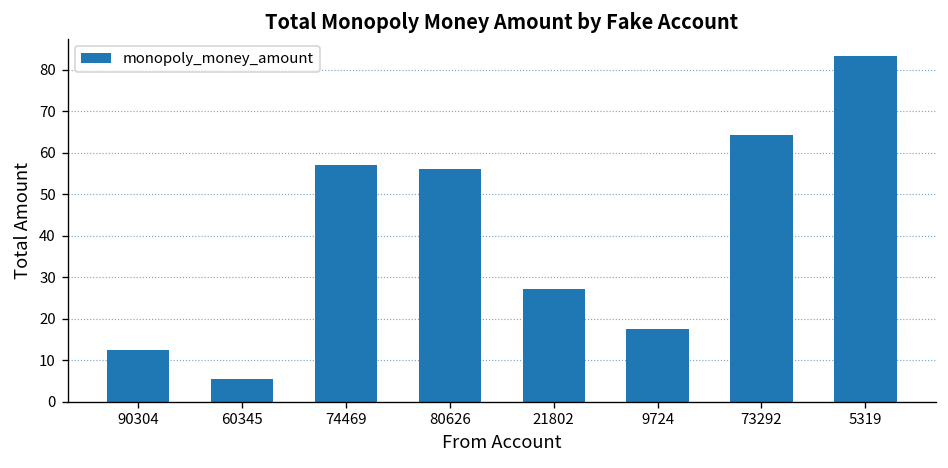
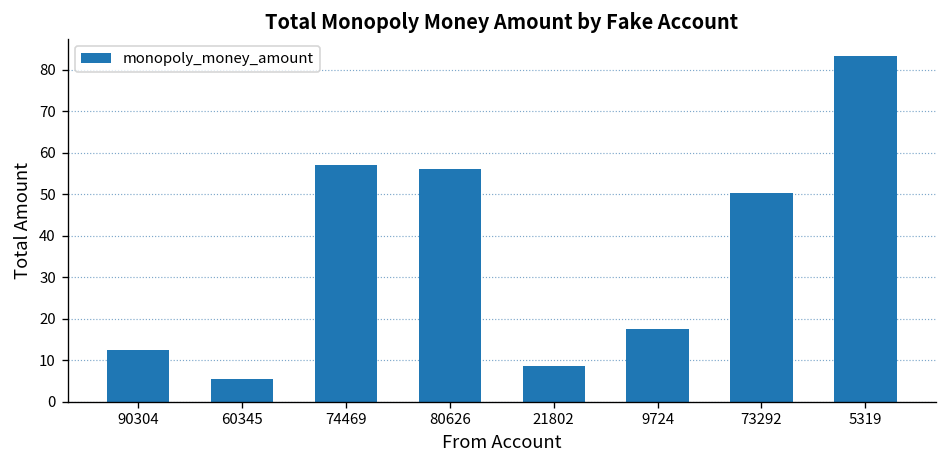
  {
    "90304": 12,
    "60345": 6,
    "74469": 57,
    "80626": 56,
-   "21802": 27,
+   "21802": 9,
    "9724": 17,
-   "73292": 64,
+   "73292": 50,
    "5319": 83
  }
